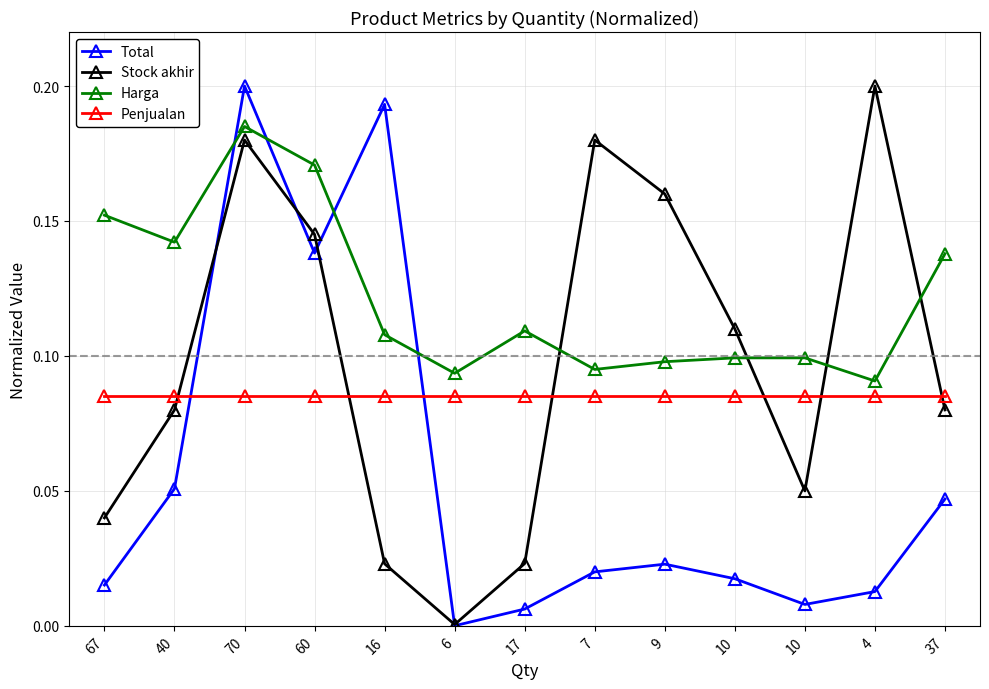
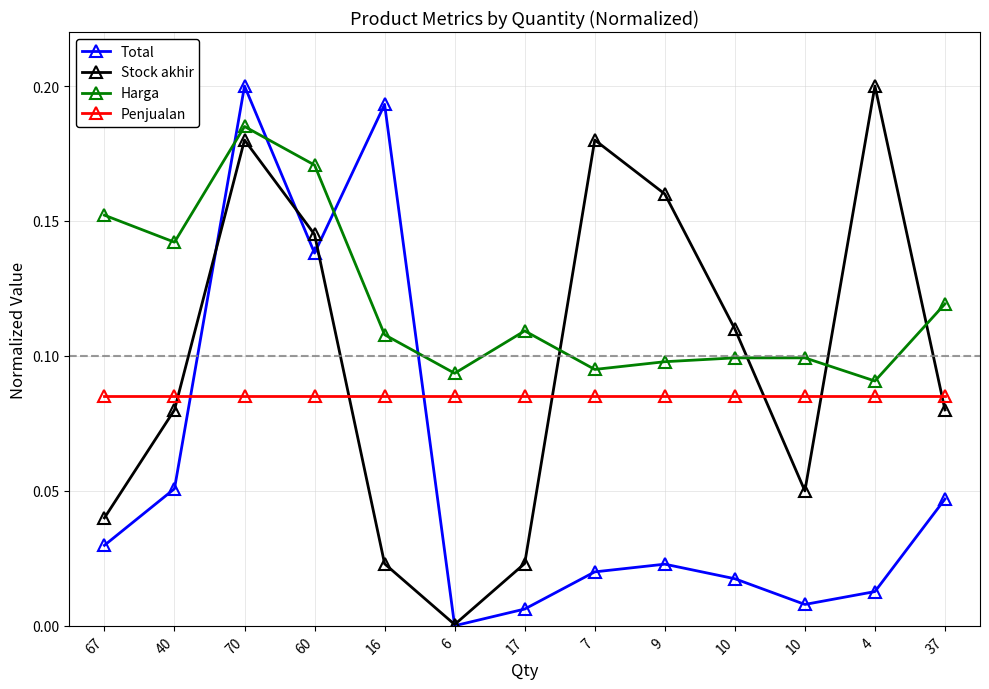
  {
    "Total": {
-     "67": 0.015,
+     "67": 0.030,
      "40": 0.051,
      "70": 0.200,
      "60": 0.138,
      "16": 0.193,
      "17": 0.006,
      "7": 0.020,
      "9": 0.023,
      "4": 0.013,
      "37": 0.047
    },
    "Stock akhir": {
      "67": 0.040,
      "40": 0.080,
      "70": 0.180,
      "60": 0.145,
      "16": 0.023,
      "17": 0.023,
      "7": 0.180,
      "9": 0.160,
      "4": 0.200,
      "37": 0.080
    },
    "Harga": {
      "67": 0.152,
      "40": 0.142,
      "70": 0.185,
      "60": 0.171,
      "16": 0.108,
      "6": 0.094,
      "17": 0.109,
      "7": 0.095,
      "9": 0.098,
      "4": 0.091,
-     "37": 0.138
+     "37": 0.119
    },
    "Penjualan": {
      "67": 0.085,
      "40": 0.085,
      "70": 0.085,
      "60": 0.085,
      "16": 0.085,
      "6": 0.085,
      "17": 0.085,
      "7": 0.085,
      "9": 0.085,
      "4": 0.085,
      "37": 0.085
    }
  }
